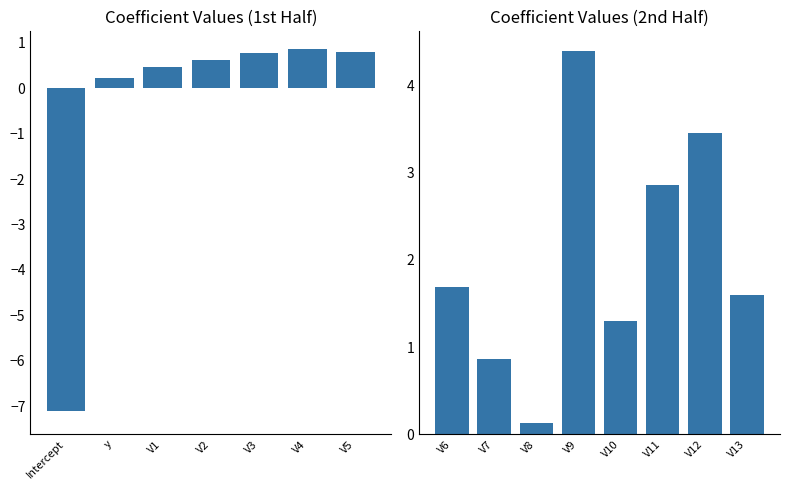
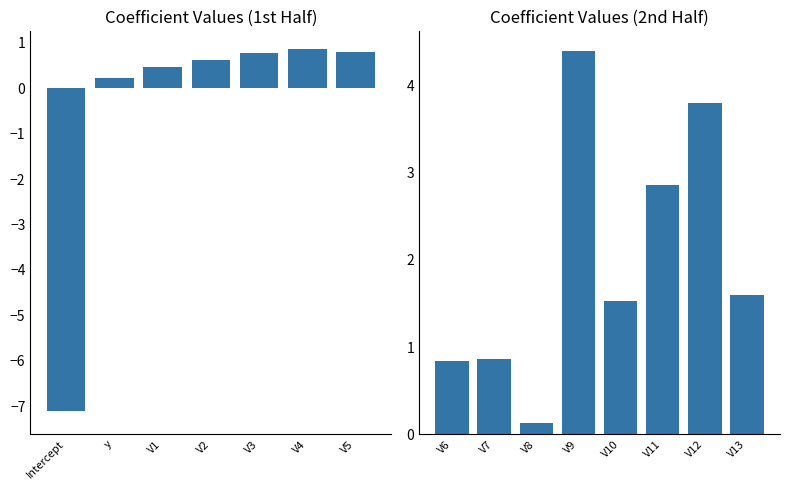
  {
    "Coefficient Values (1st Half)": {
      "Intercept": -7.1,
      "y": 0.2,
      "V1": 0.5,
      "V2": 0.6,
      "V3": 0.8,
      "V4": 0.9,
      "V5": 0.8
    },
    "Coefficient Values (2nd Half)": {
-     "V6": 1.7,
+     "V6": 0.8,
      "V7": 0.9,
      "V8": 0.1,
      "V9": 4.4,
-     "V10": 1.3,
+     "V10": 1.5,
      "V11": 2.9,
-     "V12": 3.5,
+     "V12": 3.8,
      "V13": 1.6
    }
  }
